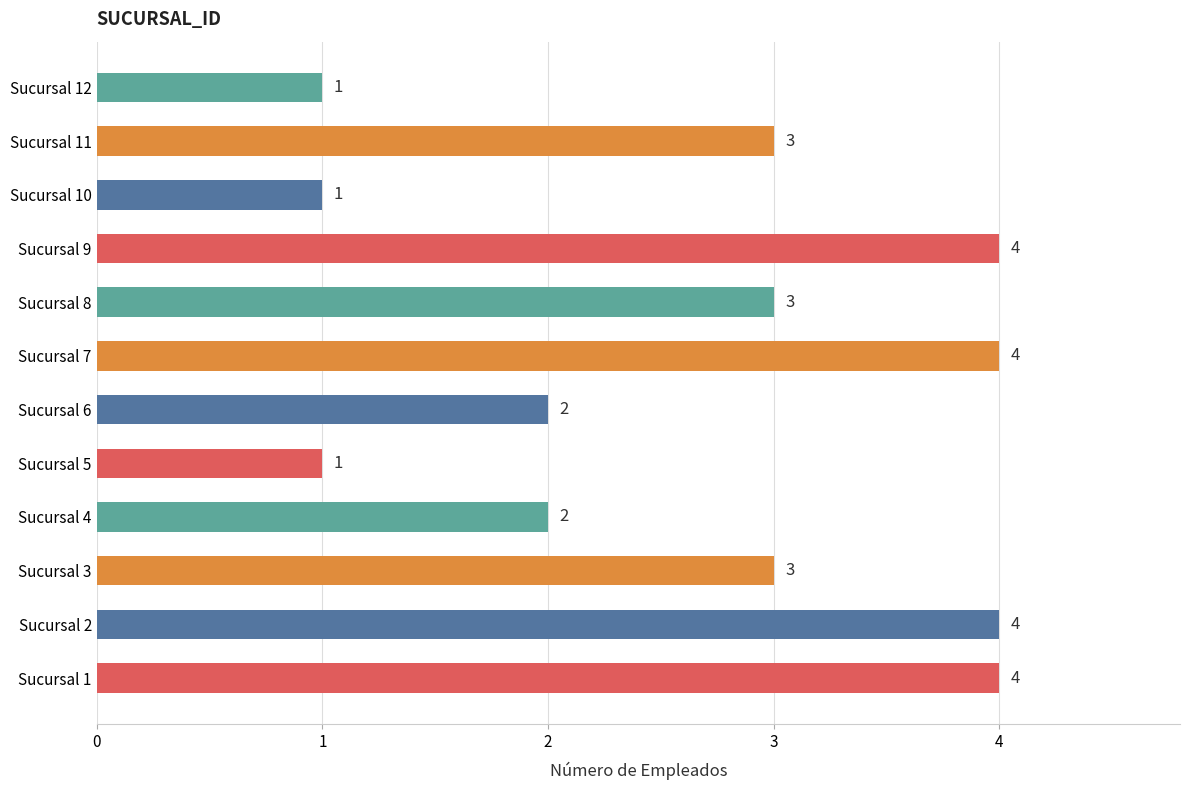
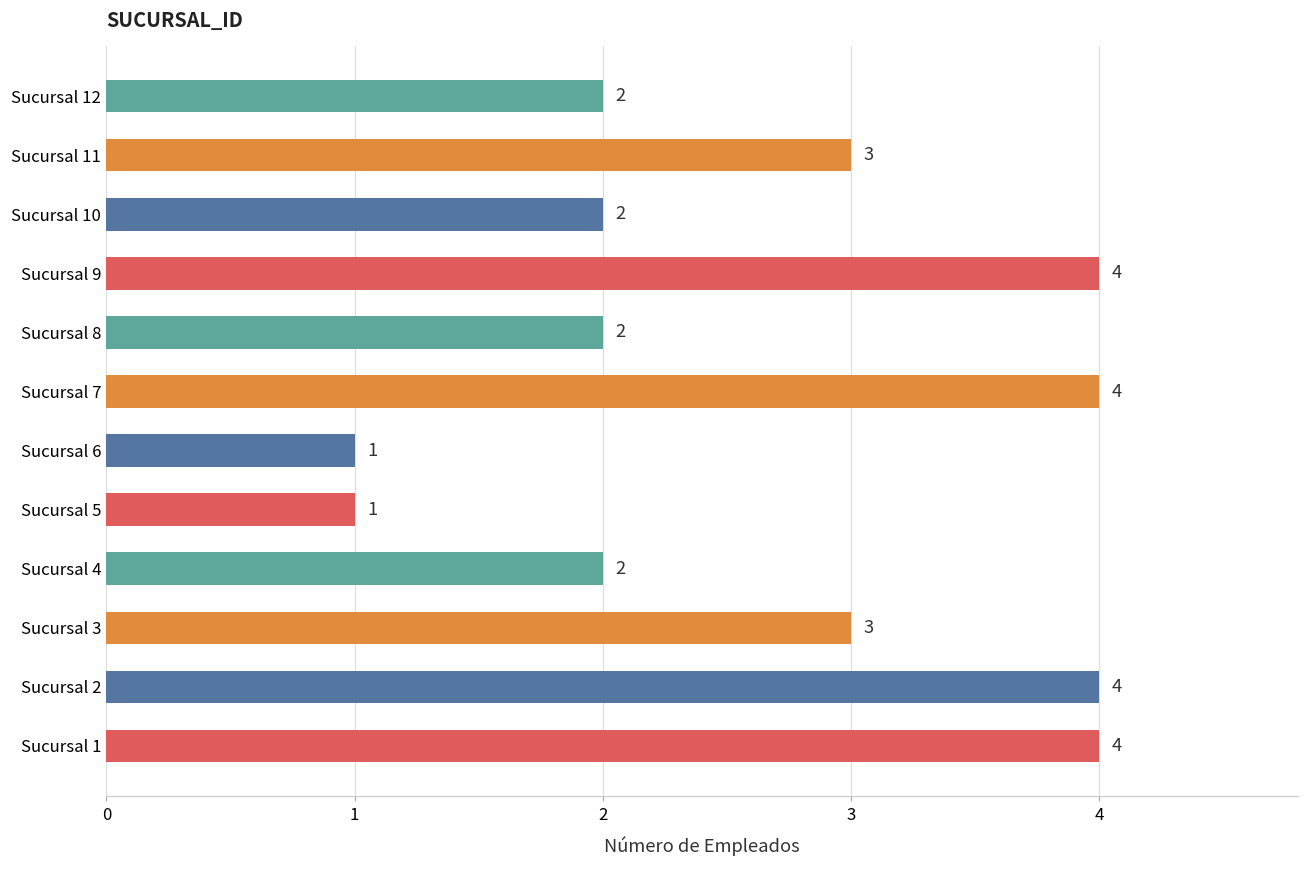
  {
-   "Sucursal 12": 1,
+   "Sucursal 12": 2,
    "Sucursal 11": 3,
-   "Sucursal 10": 1,
+   "Sucursal 10": 2,
    "Sucursal 9": 4,
-   "Sucursal 8": 3,
+   "Sucursal 8": 2,
    "Sucursal 7": 4,
-   "Sucursal 6": 2,
+   "Sucursal 6": 1,
    "Sucursal 5": 1,
    "Sucursal 4": 2,
    "Sucursal 3": 3,
    "Sucursal 2": 4,
    "Sucursal 1": 4
  }
